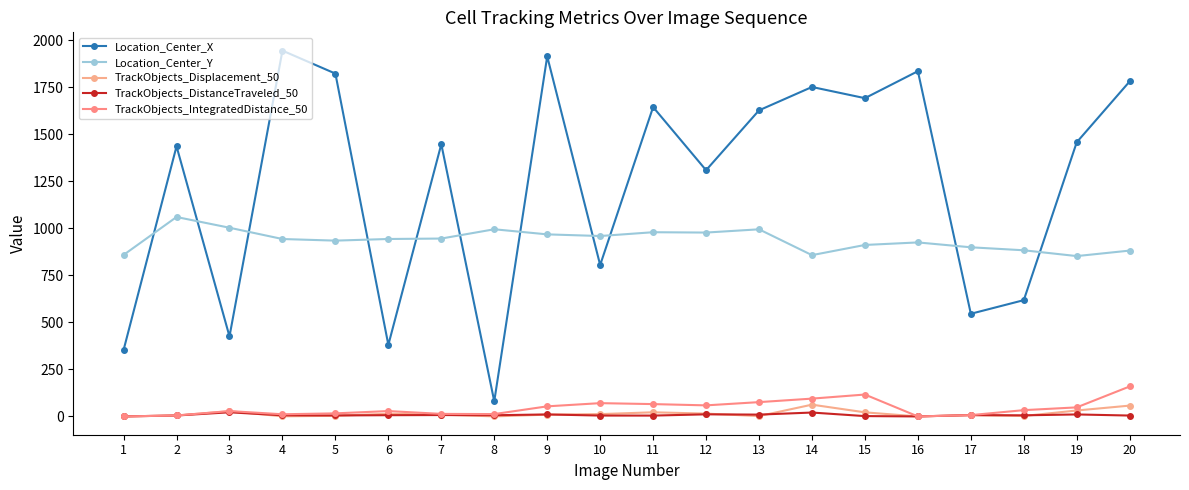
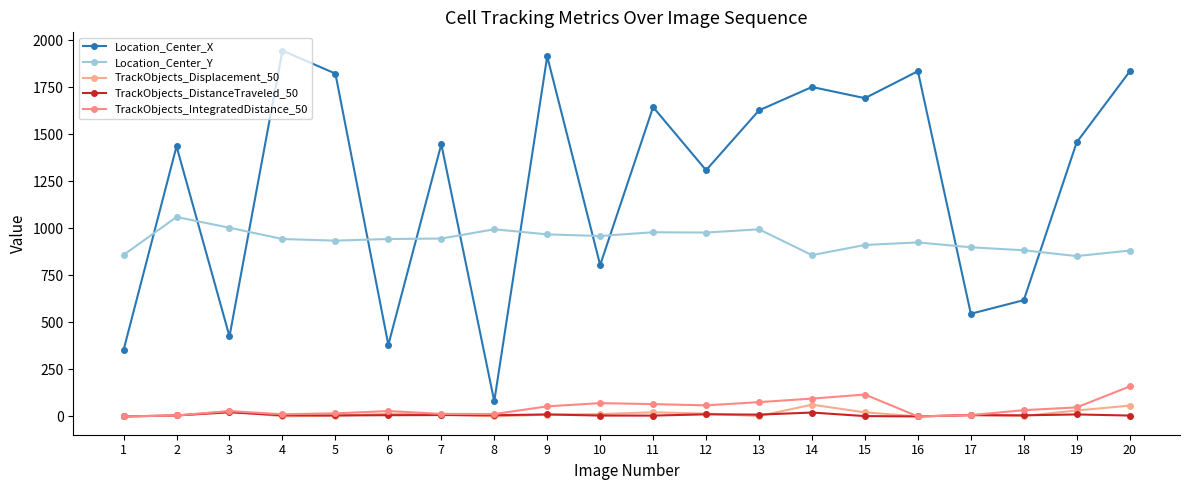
  {
    "Location_Center_X": {
      "1": 350,
      "2": 1440,
      "3": 430,
      "5": 1820,
      "6": 380,
      "7": 1450,
      "8": 80,
      "9": 1910,
      "10": 810,
      "11": 1640,
      "12": 1310,
      "13": 1630,
      "14": 1750,
      "15": 1690,
      "16": 1840,
      "17": 550,
      "18": 620,
      "19": 1460,
-     "20": 1780
+     "20": 1830
    },
    "Location_Center_Y": {
      "1": 860,
      "2": 1060,
      "3": 1000,
      "4": 940,
      "5": 930,
      "6": 940,
      "7": 950,
      "8": 1000,
      "9": 970,
      "10": 960,
      "11": 980,
      "12": 980,
      "13": 1000,
      "14": 860,
      "15": 910,
      "16": 930,
      "17": 900,
      "18": 880,
      "19": 850,
      "20": 880
    },
    "TrackObjects_DistanceTraveled_50": {
      "11": 0,
      "14": 20,
      "15": 0,
      "19": 10,
      "20": 0
    }
  }
